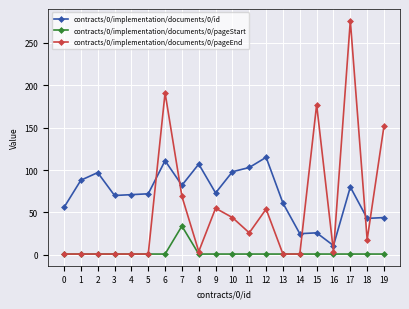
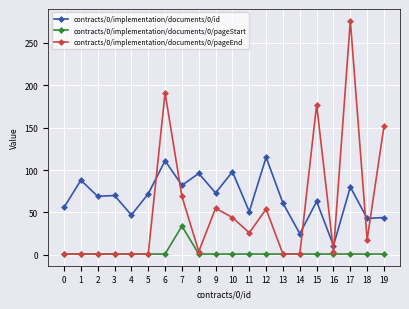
  {
    "contracts/0/implementation/documents/0/id": {
      "0": 60,
      "1": 90,
-     "2": 100,
+     "2": 70,
      "3": 70,
-     "4": 70,
+     "4": 50,
      "5": 70,
      "6": 110,
      "7": 80,
-     "8": 110,
+     "8": 100,
      "9": 70,
      "10": 100,
-     "11": 100,
+     "11": 50,
      "12": 120,
      "13": 60,
      "14": 30,
-     "15": 30,
+     "15": 60,
      "16": 10,
      "17": 80,
      "18": 40,
      "19": 40
    },
    "contracts/0/implementation/documents/0/pageStart": {
      "6": 0,
      "7": 30,
      "8": 0,
      "9": 0,
      "10": 0,
      "11": 0,
      "12": 0,
      "15": 0,
      "16": 0,
      "17": 0,
      "18": 0,
      "19": 0
    },
    "contracts/0/implementation/documents/0/pageEnd": {
      "6": 190,
      "7": 70,
      "8": 0,
      "9": 60,
      "10": 40,
      "11": 30,
      "12": 50,
      "15": 180,
      "16": 0,
      "17": 280,
      "18": 20,
      "19": 150
    }
  }
